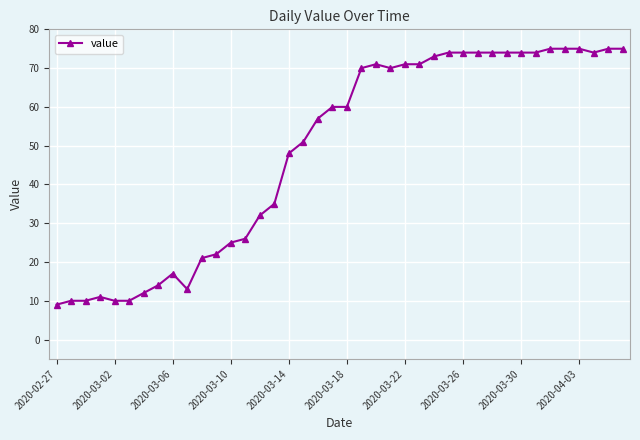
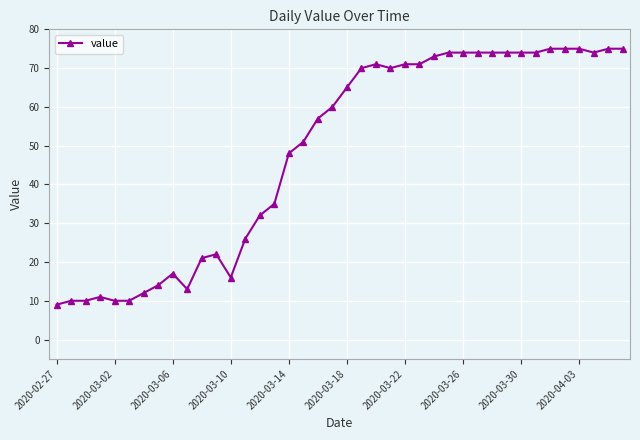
  {
    "2020-02-27": 9,
    "2020-03-02": 10,
    "2020-03-06": 17,
-   "2020-03-10": 25,
+   "2020-03-10": 16,
    "2020-03-14": 48,
-   "2020-03-18": 60,
+   "2020-03-18": 65,
    "2020-03-22": 71,
    "2020-03-26": 74,
    "2020-03-30": 74,
    "2020-04-03": 75
  }
